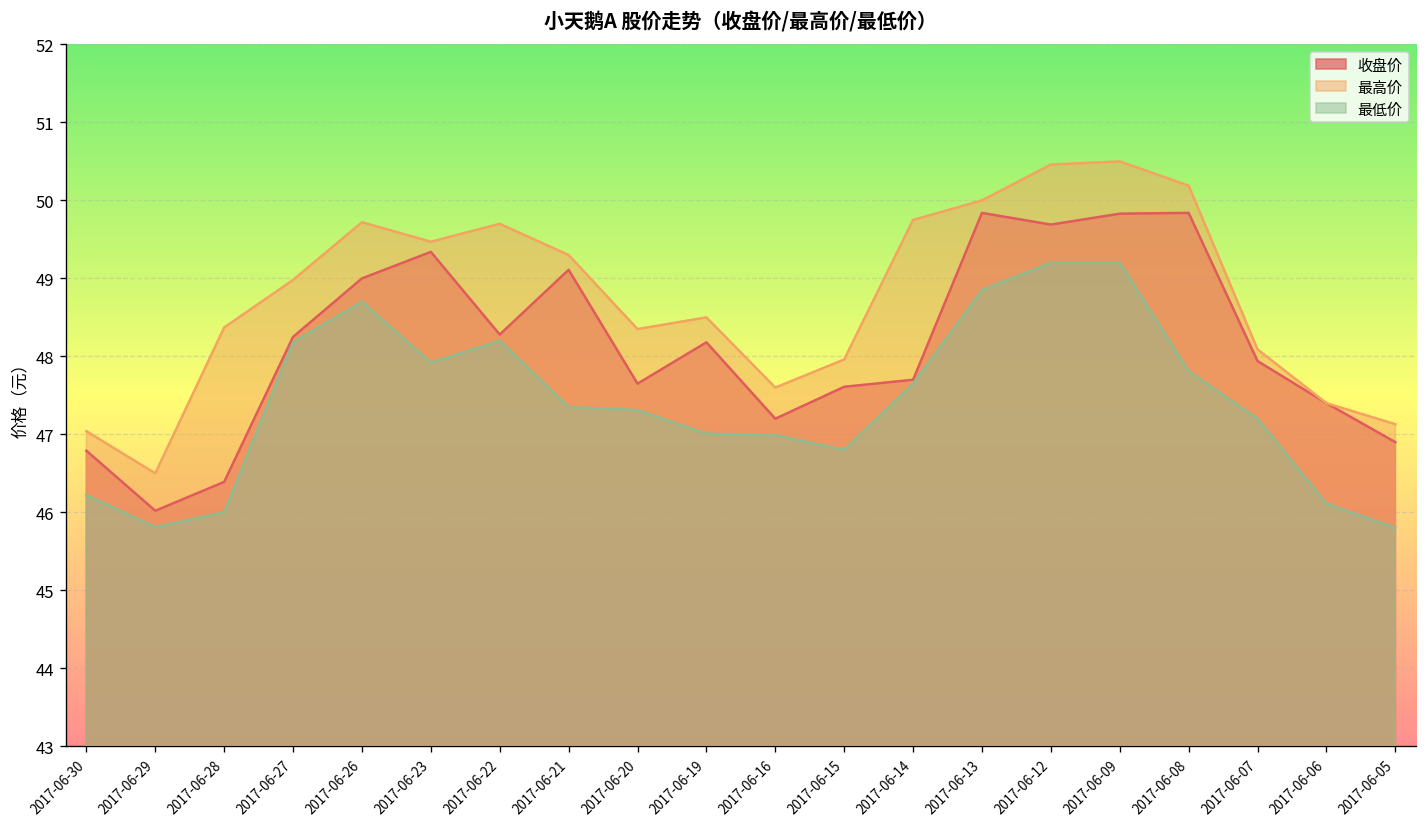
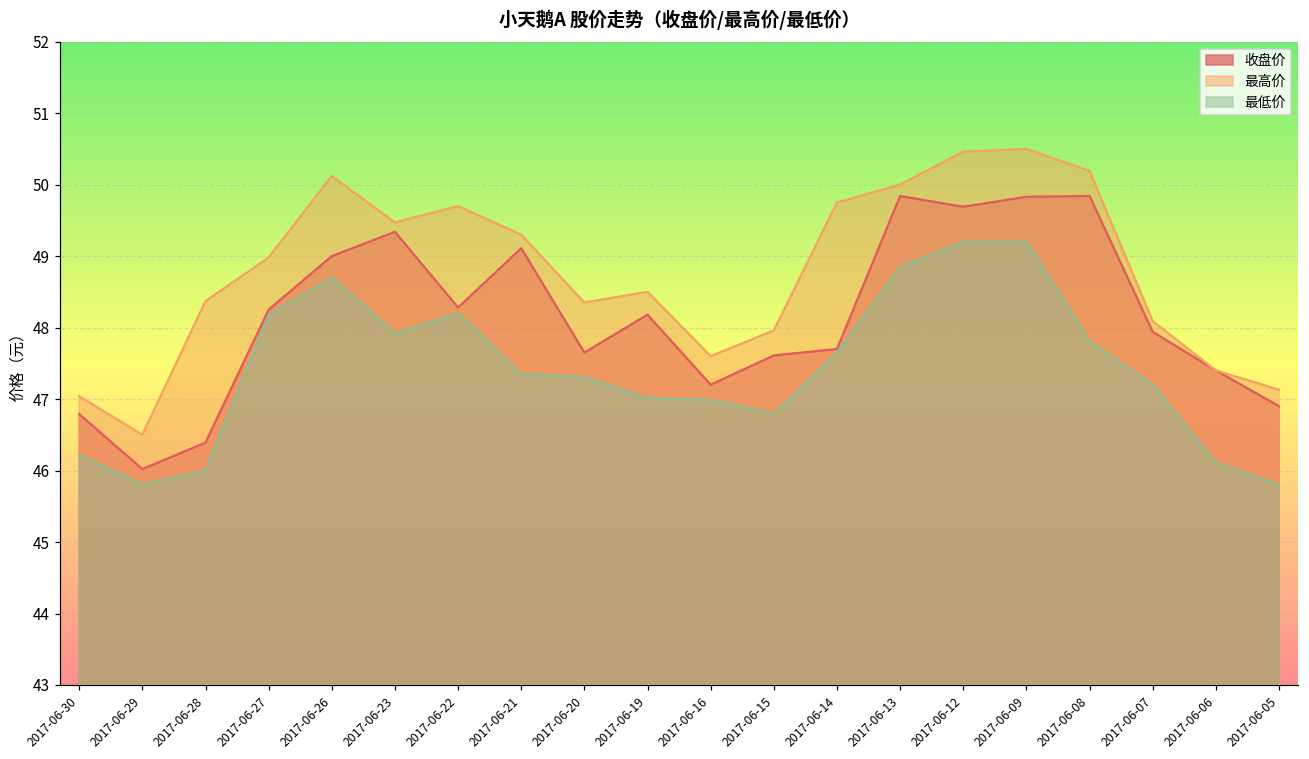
  {
    "收盘价": {
      "2017-06-30": 46.8,
      "2017-06-29": 46.0,
      "2017-06-28": 46.4,
      "2017-06-27": 48.3,
      "2017-06-26": 49.0,
      "2017-06-23": 49.3,
      "2017-06-22": 48.3,
      "2017-06-21": 49.1,
      "2017-06-20": 47.7,
      "2017-06-19": 48.2,
      "2017-06-16": 47.2,
      "2017-06-15": 47.6,
      "2017-06-14": 47.7,
      "2017-06-13": 49.8,
      "2017-06-12": 49.7,
      "2017-06-09": 49.8,
      "2017-06-08": 49.8,
      "2017-06-07": 47.9,
      "2017-06-05": 46.9
    },
    "最高价": {
      "2017-06-30": 47.0,
      "2017-06-29": 46.5,
      "2017-06-28": 48.4,
      "2017-06-27": 49.0,
-     "2017-06-26": 49.7,
+     "2017-06-26": 50.1,
      "2017-06-23": 49.5,
      "2017-06-22": 49.7,
      "2017-06-21": 49.3,
      "2017-06-20": 48.4,
      "2017-06-19": 48.5,
      "2017-06-16": 47.6,
      "2017-06-15": 48.0,
      "2017-06-14": 49.8,
      "2017-06-13": 50.0,
      "2017-06-12": 50.5,
      "2017-06-09": 50.5,
      "2017-06-08": 50.2,
      "2017-06-07": 48.1,
      "2017-06-05": 47.1
    },
    "最低价": {
      "2017-06-30": 46.2,
      "2017-06-29": 45.8,
      "2017-06-28": 46.0,
      "2017-06-27": 48.2,
      "2017-06-26": 48.7,
      "2017-06-23": 47.9,
      "2017-06-22": 48.2,
      "2017-06-21": 47.4,
      "2017-06-20": 47.3,
      "2017-06-19": 47.0,
      "2017-06-16": 47.0,
      "2017-06-15": 46.8,
      "2017-06-14": 47.7,
      "2017-06-13": 48.9,
      "2017-06-12": 49.2,
      "2017-06-09": 49.2,
      "2017-06-08": 47.8,
      "2017-06-07": 47.2,
      "2017-06-06": 46.1,
      "2017-06-05": 45.8
    }
  }
